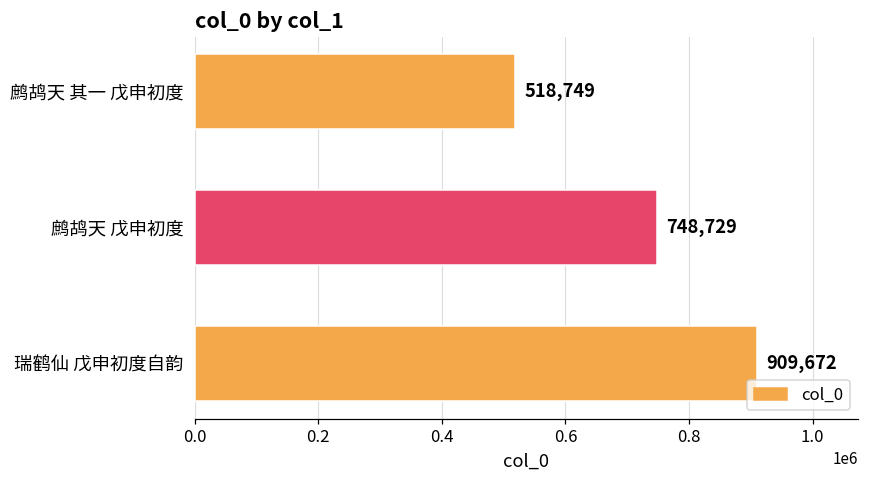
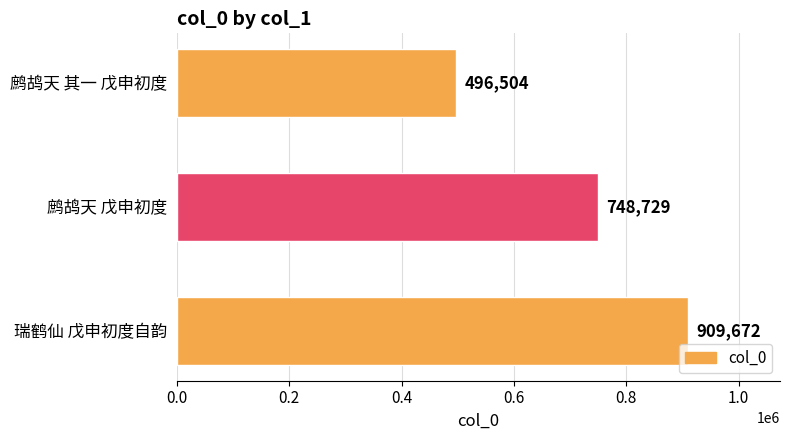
  {
-   "鹧鸪天 其一 戊申初度": "518,749",
+   "鹧鸪天 其一 戊申初度": "496,504",
    "鹧鸪天 戊申初度": "748,729",
    "瑞鹤仙 戊申初度自韵": "909,672"
  }
